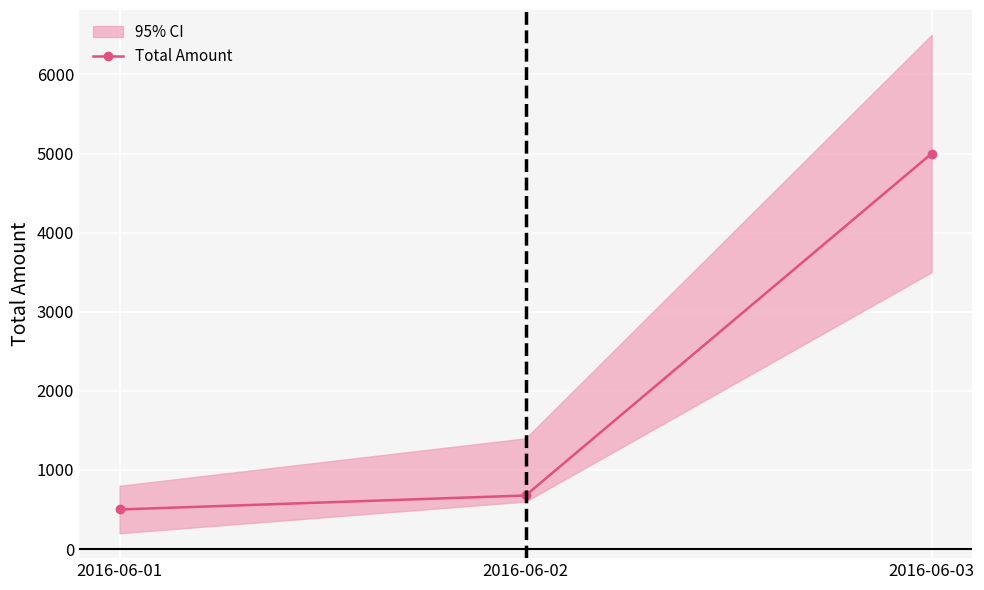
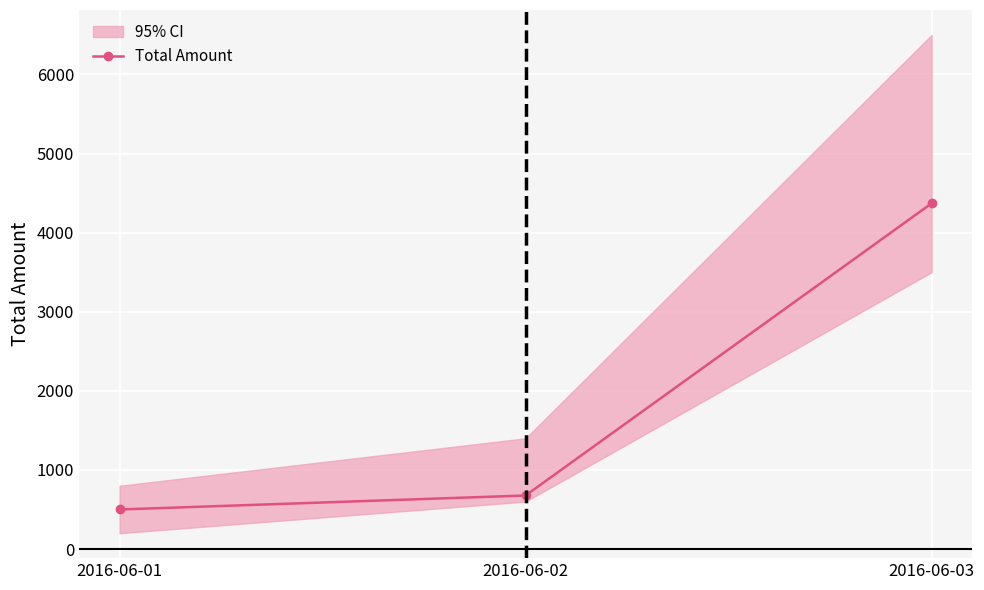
  {
    "Total Amount": {
      "2016-06-01": 500,
      "2016-06-02": 700,
-     "2016-06-03": 5000
+     "2016-06-03": 4400
    }
  }
